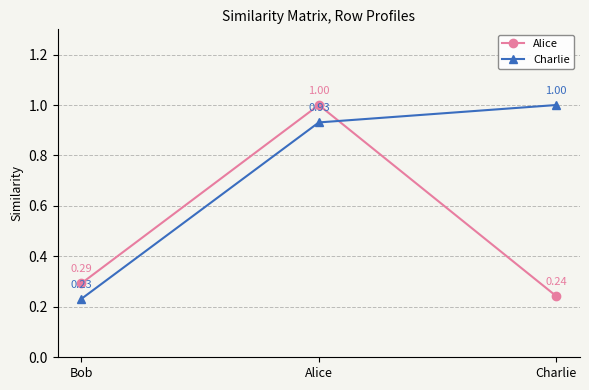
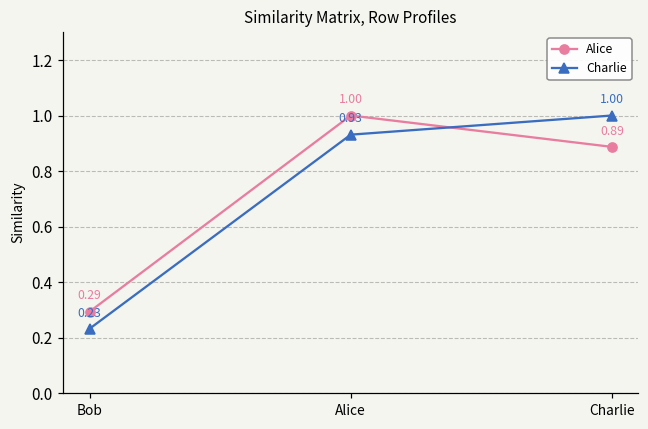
  {
    "Alice": {
      "Bob": 0.29,
      "Alice": 1.00,
-     "Charlie": 0.24
+     "Charlie": 0.89
    },
    "Charlie": {
      "Charlie": 1.00
    }
  }
